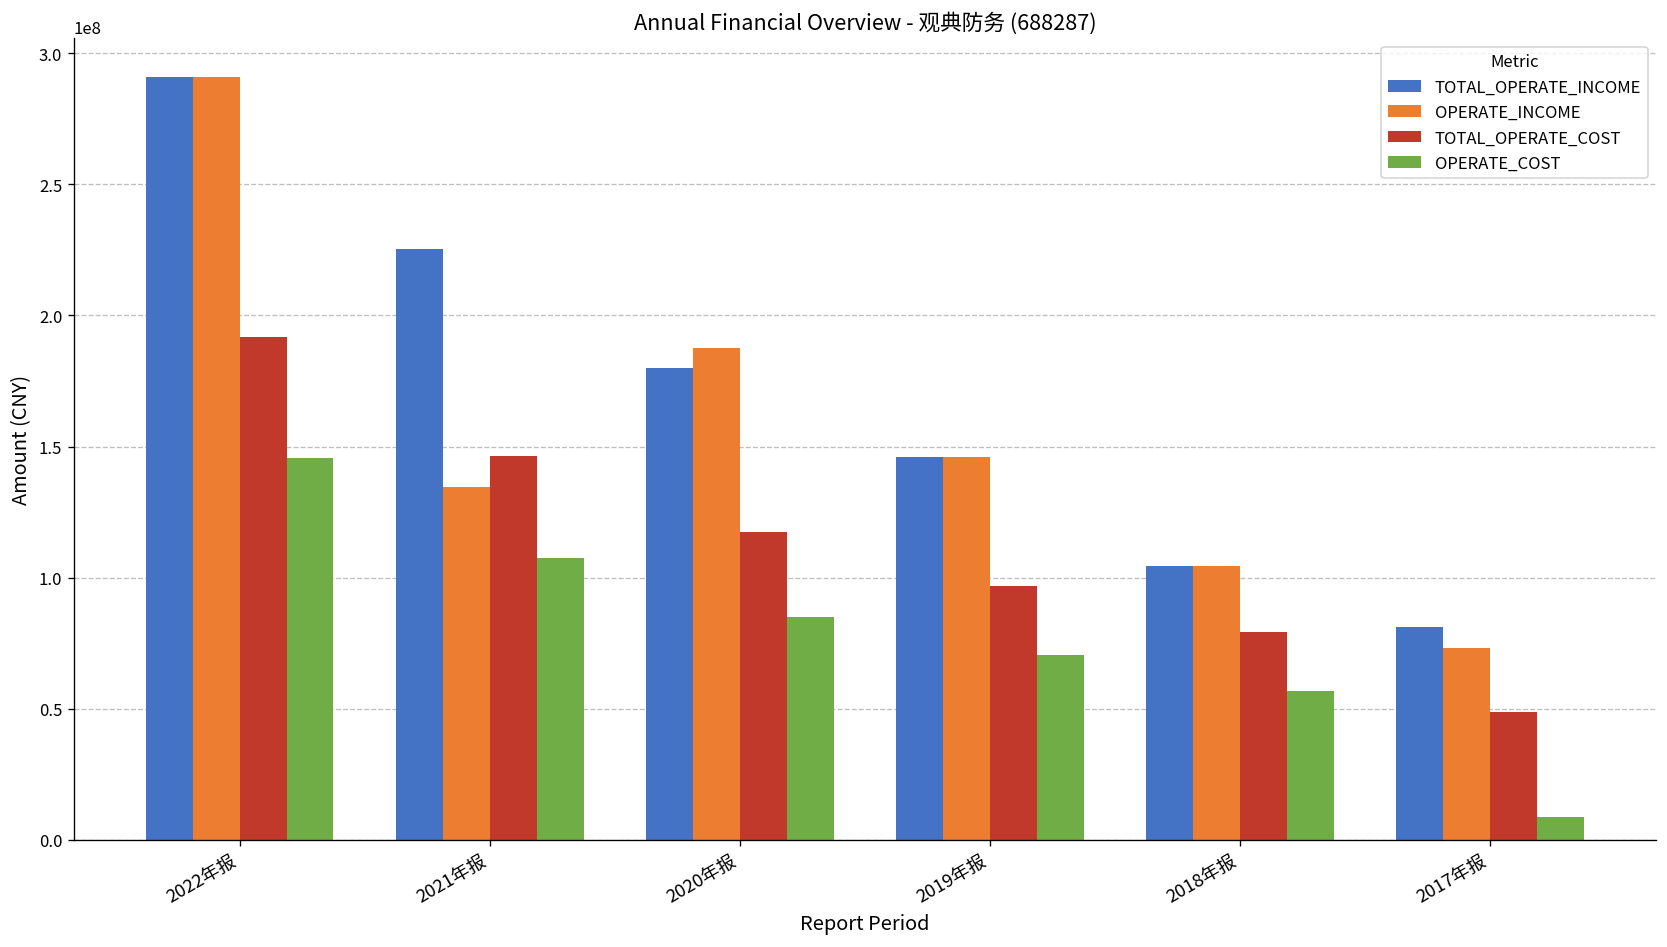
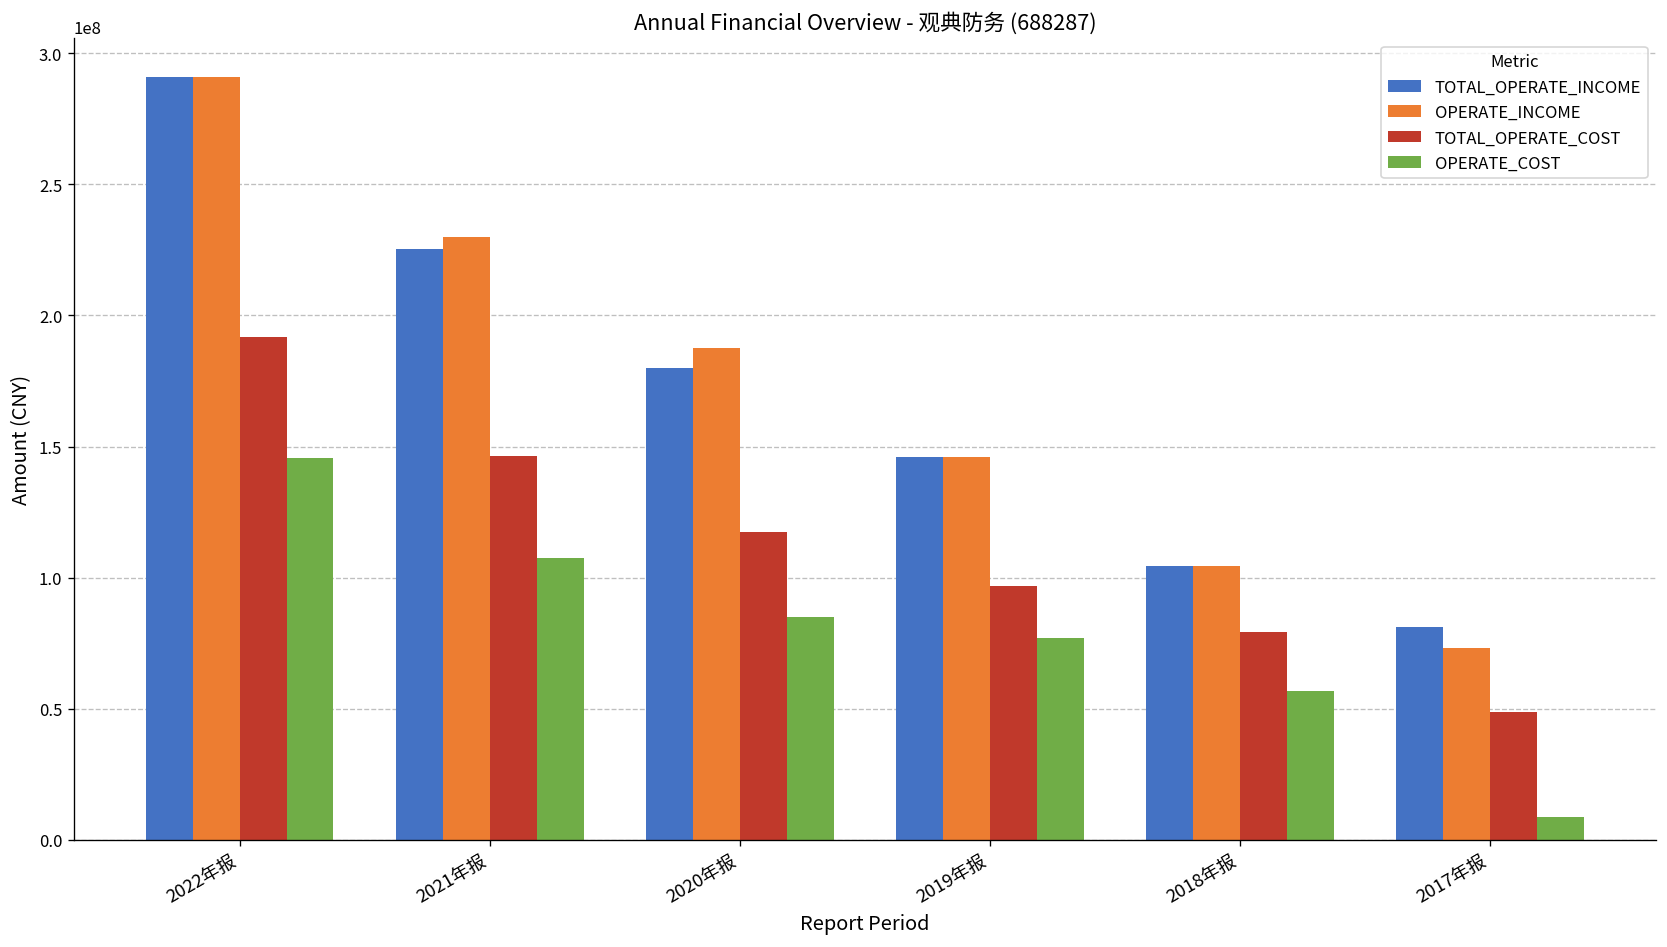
  {
    "TOTAL_OPERATE_INCOME": {
      "2022年报": 291000000,
      "2021年报": 225000000,
      "2020年报": 180000000,
      "2019年报": 146000000,
      "2018年报": 105000000,
      "2017年报": 81000000
    },
    "OPERATE_INCOME": {
      "2022年报": 291000000,
-     "2021年报": 135000000,
+     "2021年报": 230000000,
      "2020年报": 187000000,
      "2019年报": 146000000,
      "2018年报": 105000000,
      "2017年报": 73000000
    },
    "TOTAL_OPERATE_COST": {
      "2022年报": 192000000,
      "2021年报": 146000000,
      "2020年报": 117000000,
      "2019年报": 97000000,
      "2018年报": 79000000,
      "2017年报": 49000000
    },
    "OPERATE_COST": {
      "2022年报": 146000000,
      "2021年报": 108000000,
      "2020年报": 85000000,
-     "2019年报": 71000000,
+     "2019年报": 77000000,
      "2018年报": 57000000,
      "2017年报": 9000000
    }
  }
